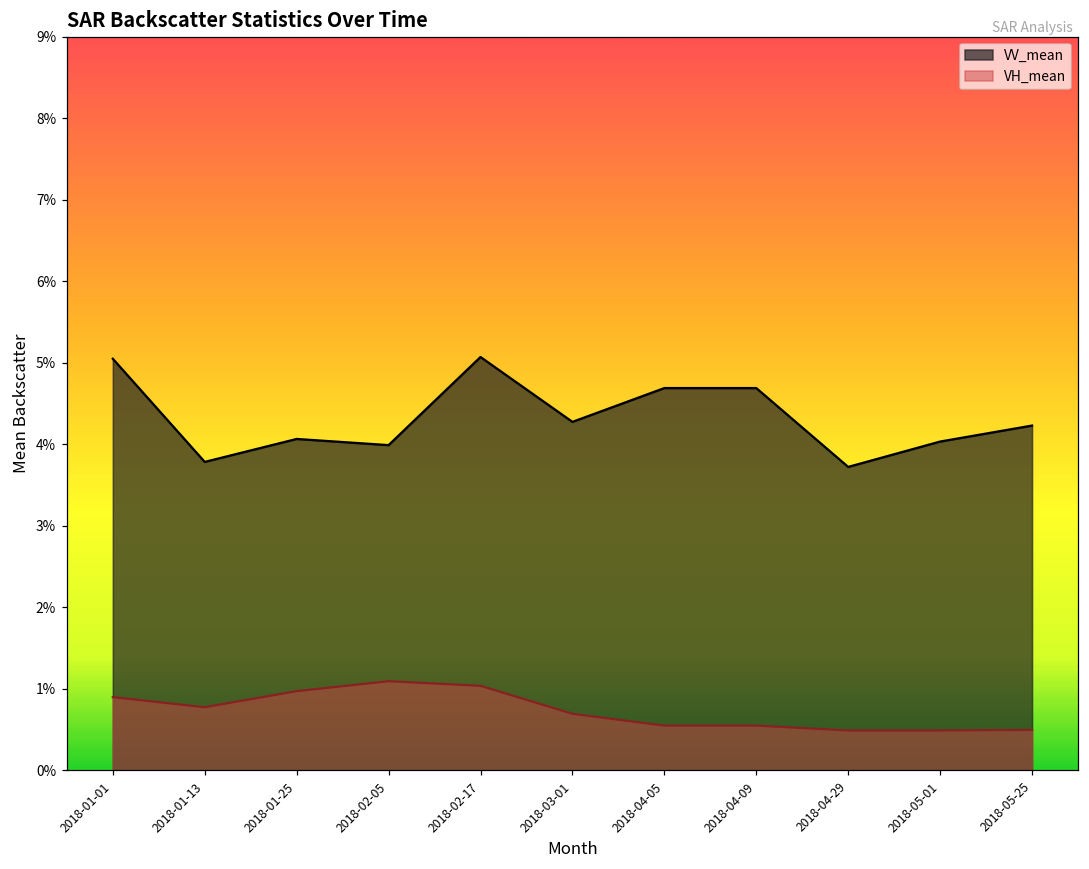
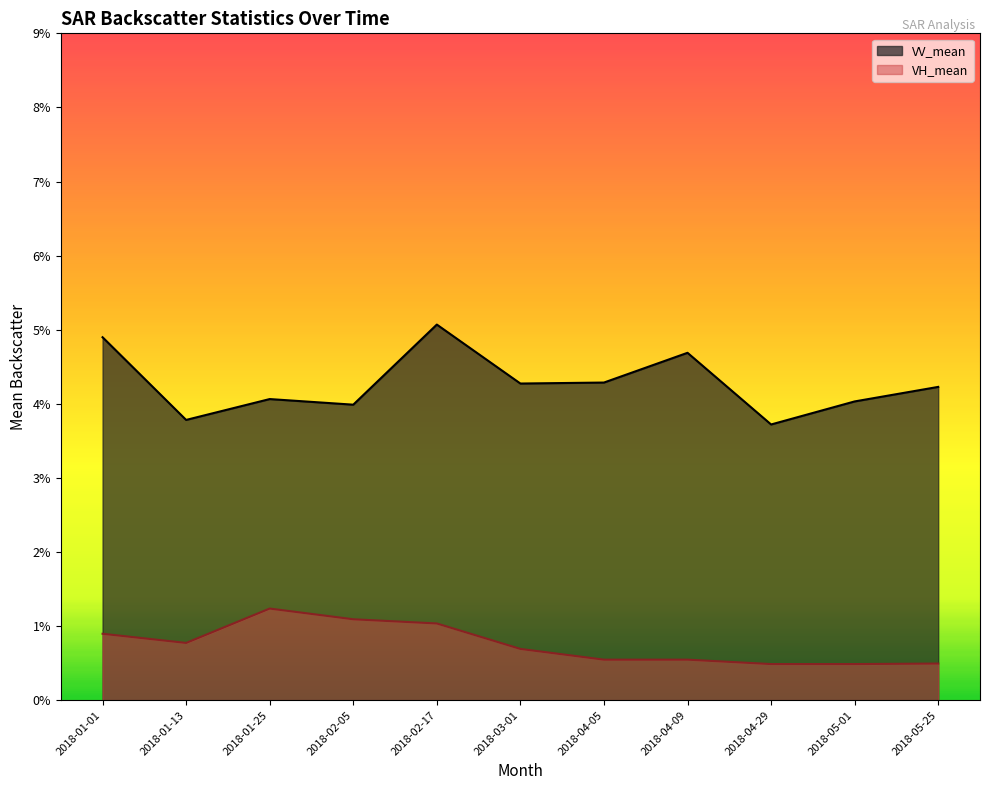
  {
    "VV_mean": {
-     "2018-01-01": "5.0%",
+     "2018-01-01": "4.9%",
      "2018-01-13": "3.8%",
      "2018-01-25": "4.1%",
      "2018-02-05": "4.0%",
      "2018-02-17": "5.1%",
      "2018-03-01": "4.3%",
-     "2018-04-05": "4.7%",
+     "2018-04-05": "4.3%",
      "2018-04-09": "4.7%",
      "2018-04-29": "3.7%",
      "2018-05-01": "4.0%",
      "2018-05-25": "4.2%"
    },
    "VH_mean": {
      "2018-01-01": "0.9%",
      "2018-01-13": "0.8%",
-     "2018-01-25": "1.0%",
+     "2018-01-25": "1.2%",
      "2018-02-05": "1.1%",
      "2018-02-17": "1.0%",
      "2018-03-01": "0.7%",
      "2018-04-05": "0.5%",
      "2018-04-09": "0.5%",
      "2018-04-29": "0.5%",
      "2018-05-01": "0.5%",
      "2018-05-25": "0.5%"
    }
  }
